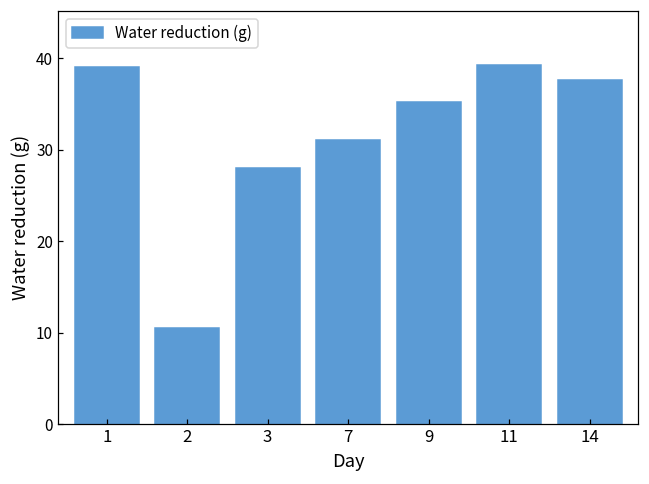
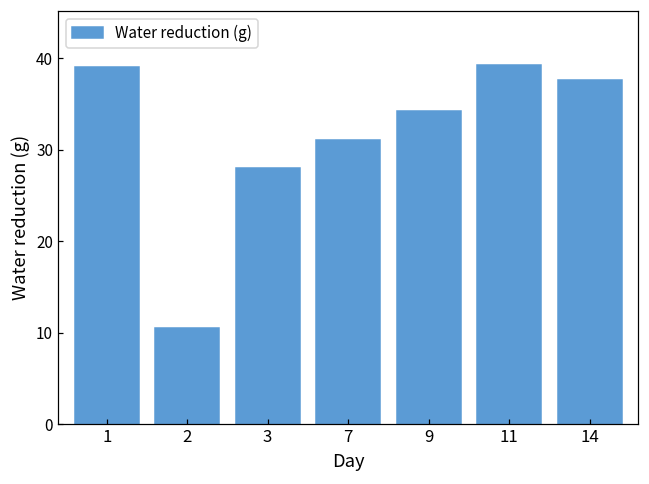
  {
    "1": 39,
    "2": 11,
    "3": 28,
    "7": 31,
-   "9": 35,
+   "9": 34,
    "11": 39,
    "14": 38
  }
